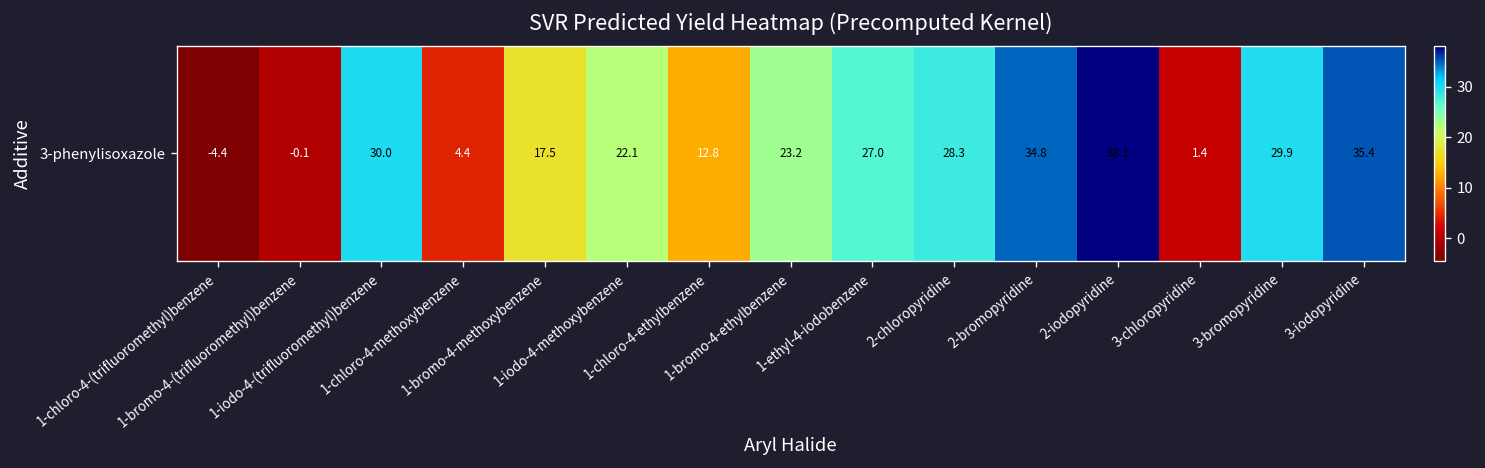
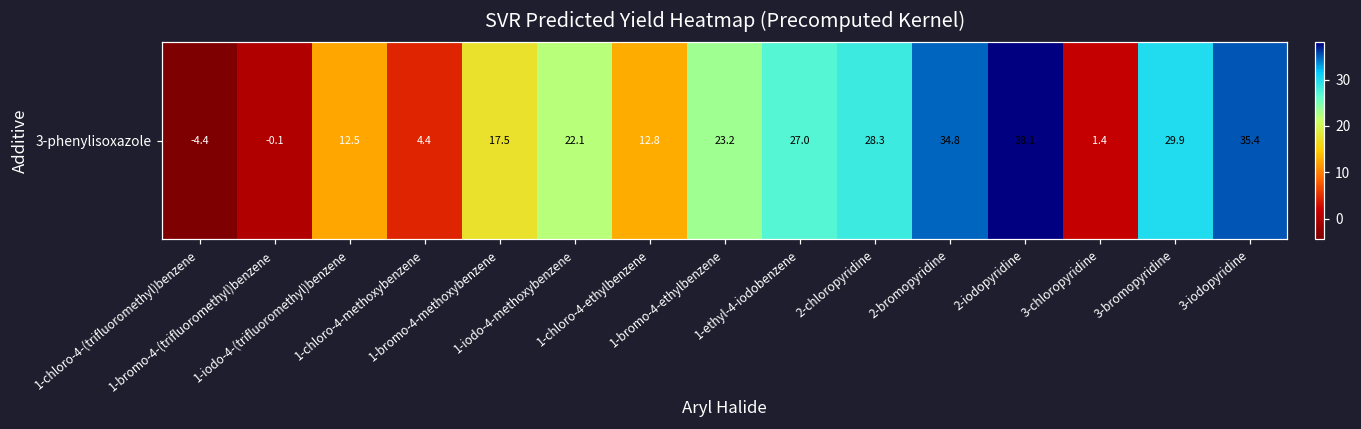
  {
    "3-phenylisoxazole": {
      "1-chloro-4-(trifluoromethyl)benzene": -4.4,
      "1-bromo-4-(trifluoromethyl)benzene": -0.1,
-     "1-iodo-4-(trifluoromethyl)benzene": 30.0,
+     "1-iodo-4-(trifluoromethyl)benzene": 12.5,
      "1-chloro-4-methoxybenzene": 4.4,
      "1-bromo-4-methoxybenzene": 17.5,
      "1-iodo-4-methoxybenzene": 22.1,
      "1-chloro-4-ethylbenzene": 12.8,
      "1-bromo-4-ethylbenzene": 23.2,
      "1-ethyl-4-iodobenzene": 27.0,
      "2-chloropyridine": 28.3,
      "2-bromopyridine": 34.8,
      "2-iodopyridine": 38.1,
      "3-chloropyridine": 1.4,
      "3-bromopyridine": 29.9,
      "3-iodopyridine": 35.4
    }
  }
